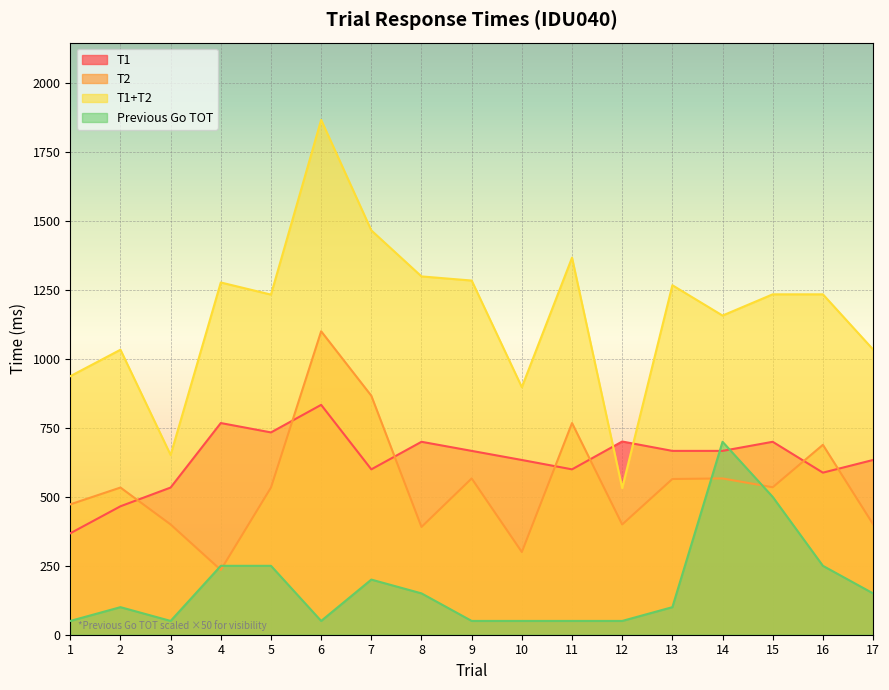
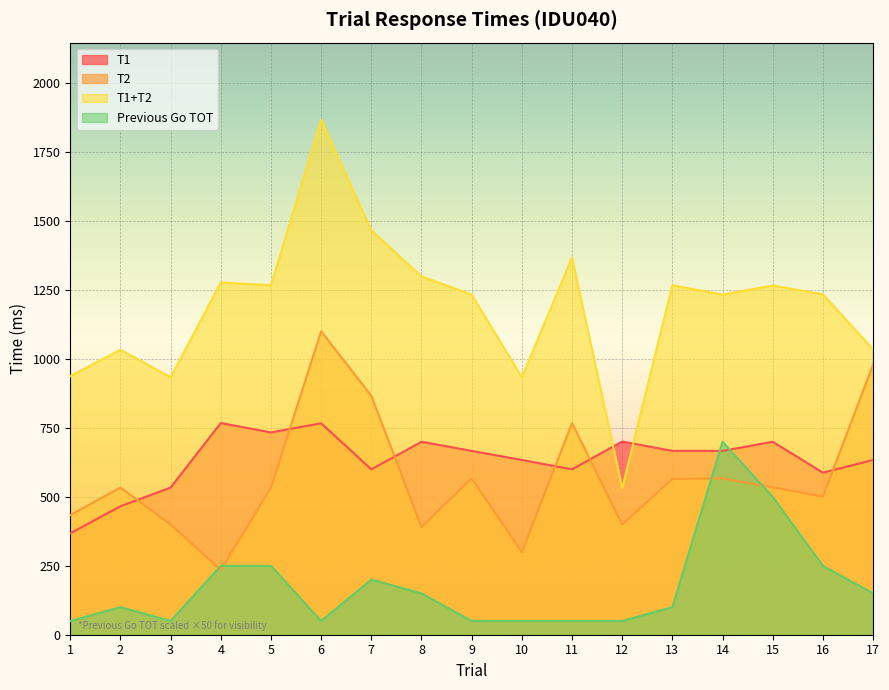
  {
    "T1": {
      "1": 370,
      "2": 470,
      "3": 530,
      "4": 770,
      "5": 730,
-     "6": 830,
+     "6": 770,
      "7": 600,
      "8": 700,
      "9": 670,
      "10": 630,
      "11": 600,
      "12": 700,
      "13": 670,
      "14": 670,
      "15": 700,
      "16": 590,
      "17": 630
    },
    "T2": {
-     "1": 470,
+     "1": 430,
      "2": 530,
      "3": 400,
      "4": 240,
      "5": 530,
      "6": 1100,
      "7": 870,
      "8": 390,
      "9": 570,
      "10": 300,
      "11": 770,
      "12": 400,
      "13": 570,
      "14": 570,
      "15": 540,
-     "16": 690,
-     "17": 400
+     "16": 500,
+     "17": 980
    },
    "T1+T2": {
      "1": 940,
      "2": 1030,
-     "3": 650,
+     "3": 930,
      "4": 1280,
-     "5": 1230,
+     "5": 1270,
      "6": 1870,
      "7": 1470,
      "8": 1300,
-     "9": 1290,
-     "10": 900,
+     "9": 1230,
+     "10": 930,
      "11": 1370,
      "12": 530,
      "13": 1270,
-     "14": 1160,
-     "15": 1240,
+     "14": 1230,
+     "15": 1270,
      "16": 1240,
      "17": 1040
    },
    "Previous Go TOT": {
      "3": 50
    }
  }
